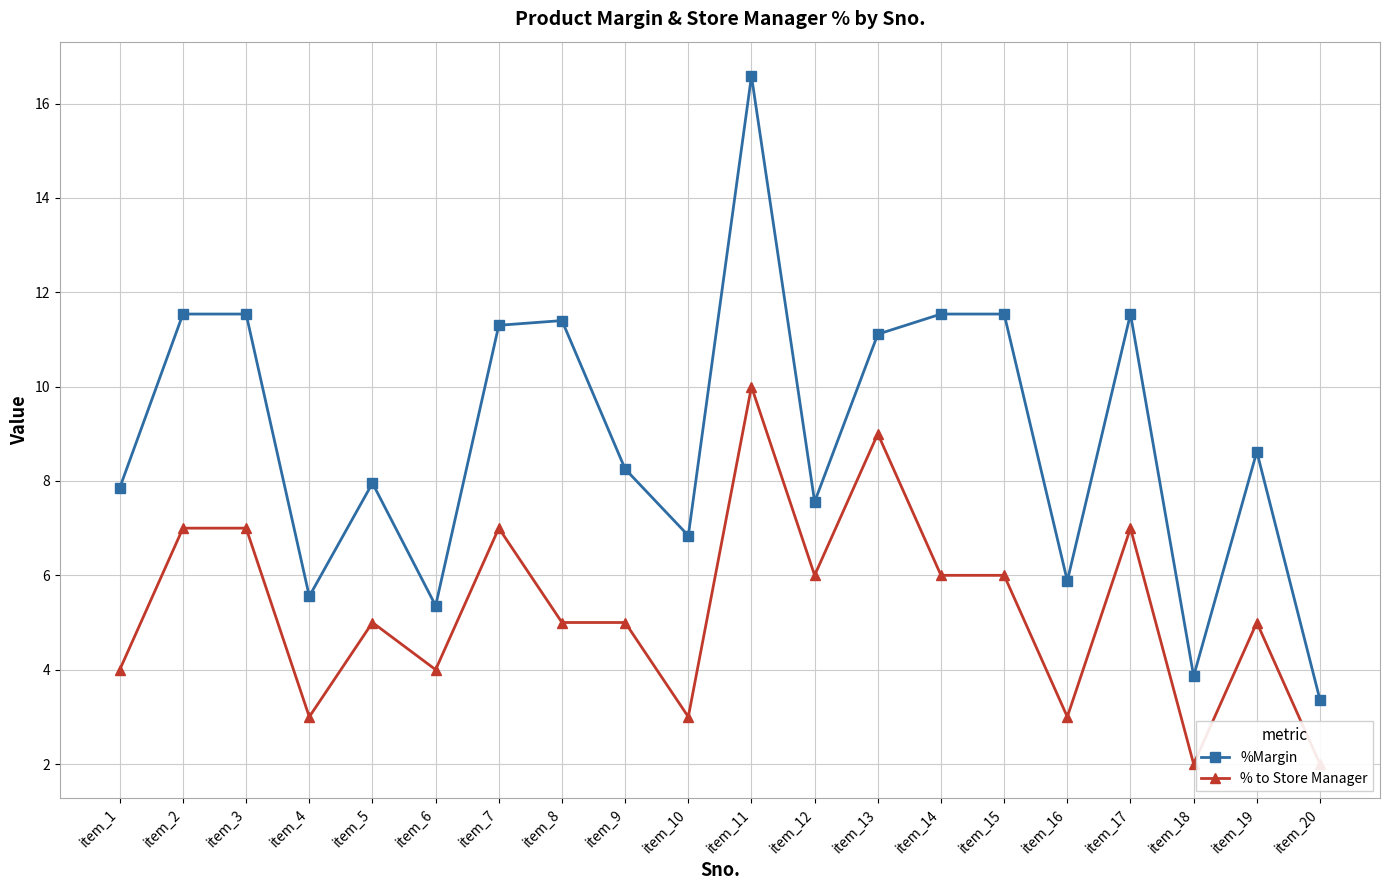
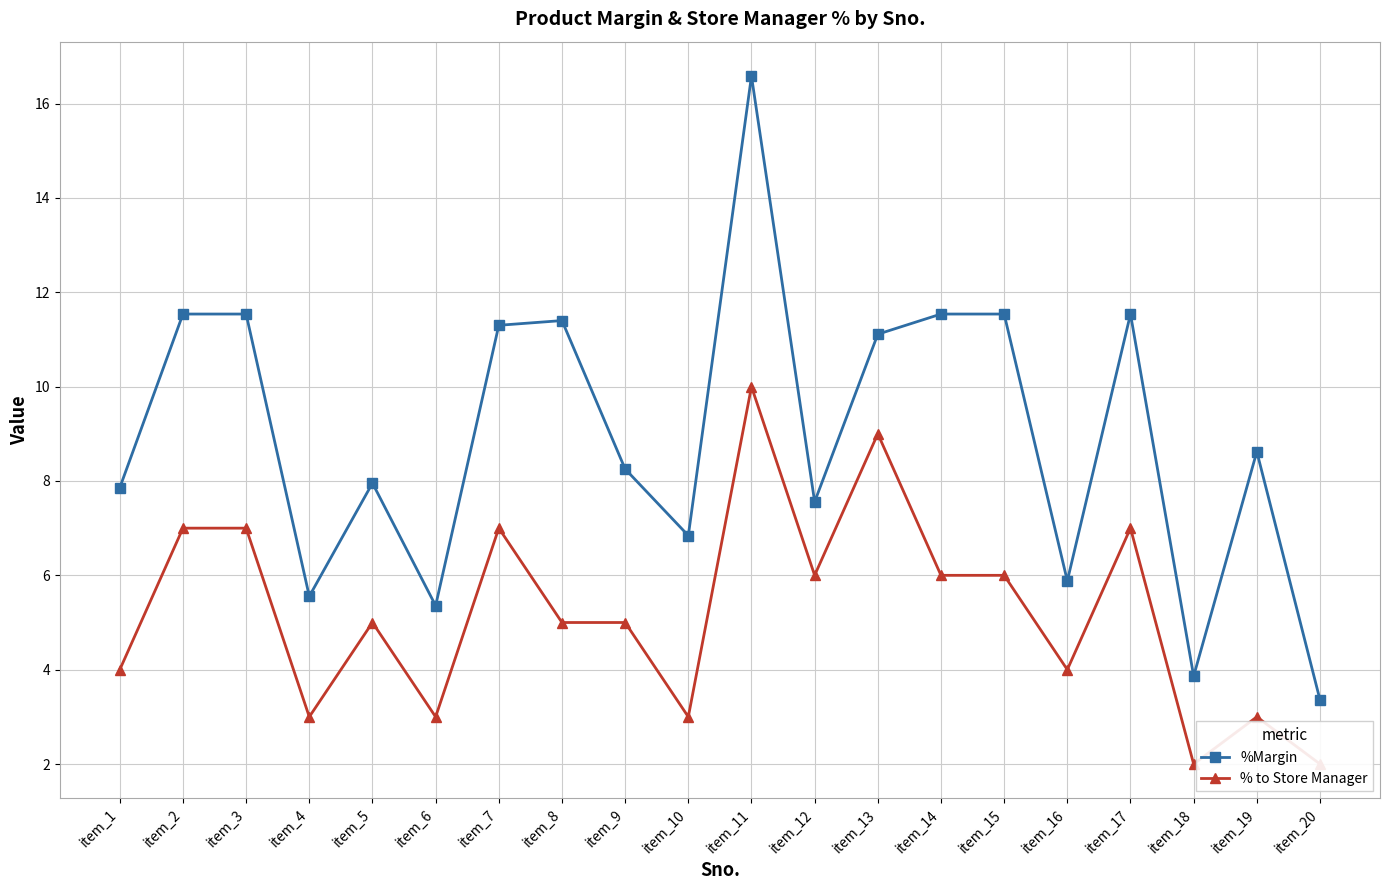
  {
    "%Margin": {
      "item_1": 7.9,
      "item_2": 11.5,
      "item_3": 11.5,
      "item_4": 5.6,
      "item_5": 8,
      "item_6": 5.4,
      "item_7": 11.3,
      "item_8": 11.4,
      "item_9": 8.3,
      "item_10": 6.8,
      "item_11": 16.6,
      "item_12": 7.6,
      "item_13": 11.1,
      "item_14": 11.5,
      "item_15": 11.5,
      "item_16": 5.9,
      "item_17": 11.5,
      "item_18": 3.9,
      "item_19": 8.6,
      "item_20": 3.4
    },
    "% to Store Manager": {
      "item_1": 4,
      "item_2": 7,
      "item_3": 7,
      "item_4": 3,
      "item_5": 5,
-     "item_6": 4,
+     "item_6": 3,
      "item_7": 7,
      "item_8": 5,
      "item_9": 5,
      "item_10": 3,
      "item_11": 10,
      "item_12": 6,
      "item_13": 9,
      "item_14": 6,
      "item_15": 6,
-     "item_16": 3,
+     "item_16": 4,
      "item_17": 7,
      "item_18": 2,
-     "item_19": 5
+     "item_19": 3
    }
  }
